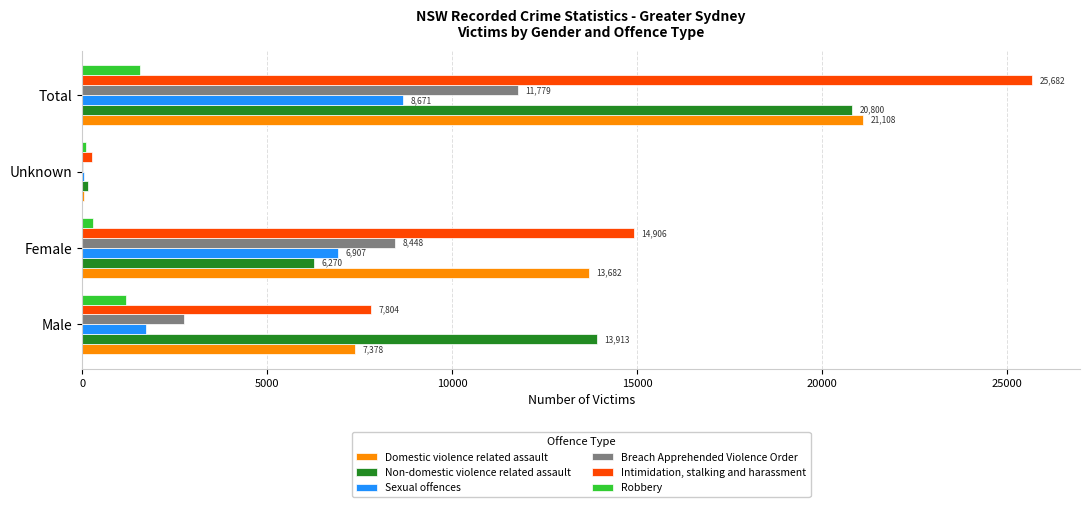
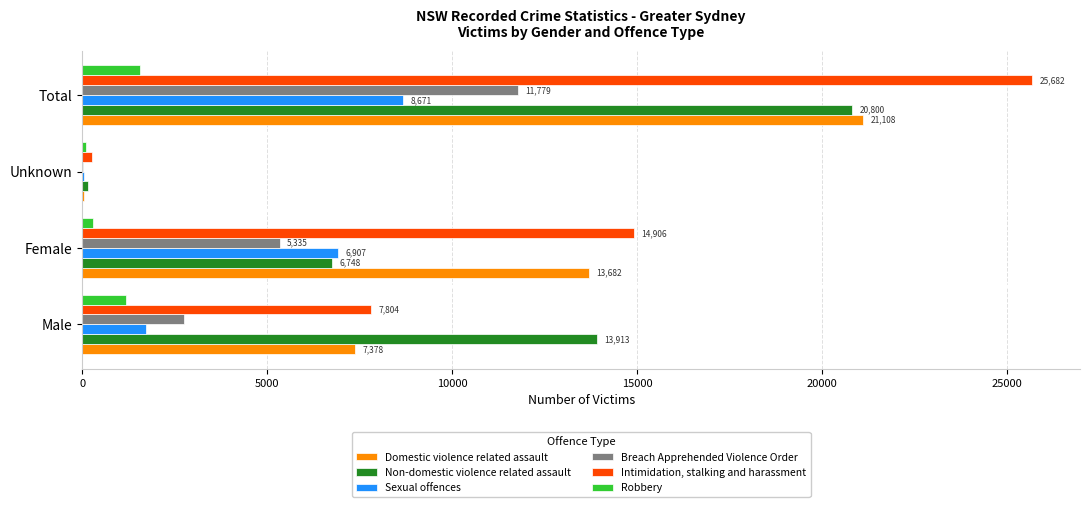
  {
    "Domestic violence related assault": {
      "Total": "21,108",
      "Female": "13,682",
      "Male": "7,378"
    },
    "Non-domestic violence related assault": {
      "Total": "20,800",
-     "Female": "6,270",
+     "Female": "6,748",
      "Male": "13,913"
    },
    "Sexual offences": {
      "Total": "8,671",
      "Female": "6,907"
    },
    "Breach Apprehended Violence Order": {
      "Total": "11,779",
-     "Female": "8,448"
+     "Female": "5,335"
    },
    "Intimidation, stalking and harassment": {
      "Total": "25,682",
      "Female": "14,906",
      "Male": "7,804"
    },
    "Robbery": {
      "Total": "1600",
      "Unknown": "100",
      "Female": "300",
      "Male": "1200"
    }
  }
